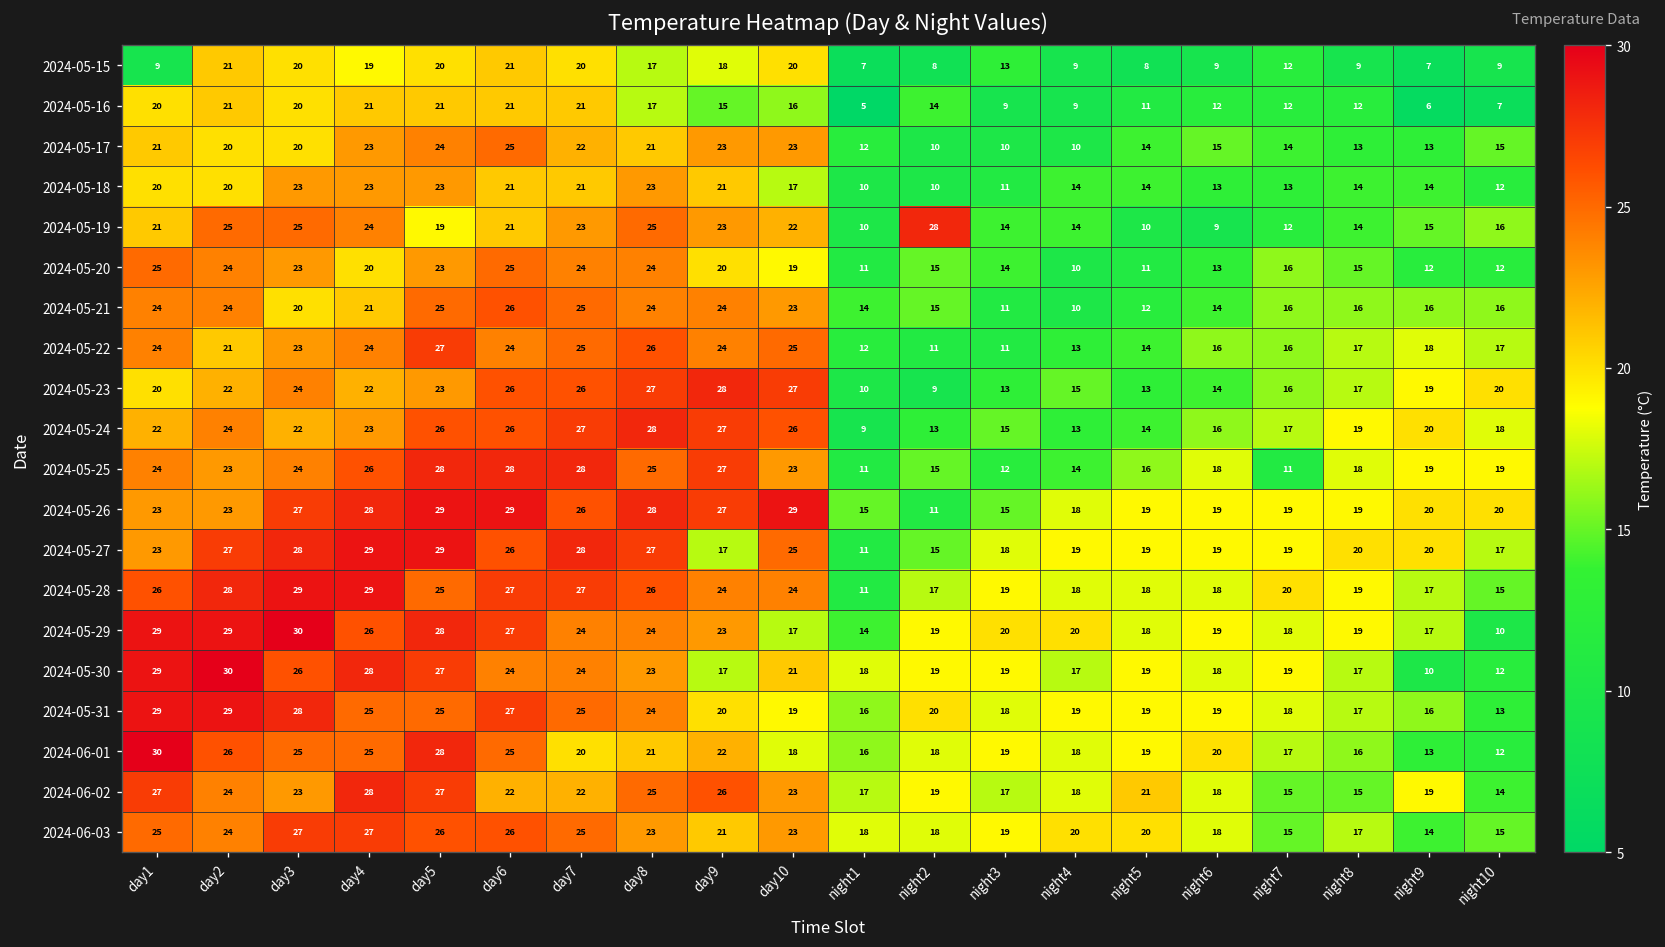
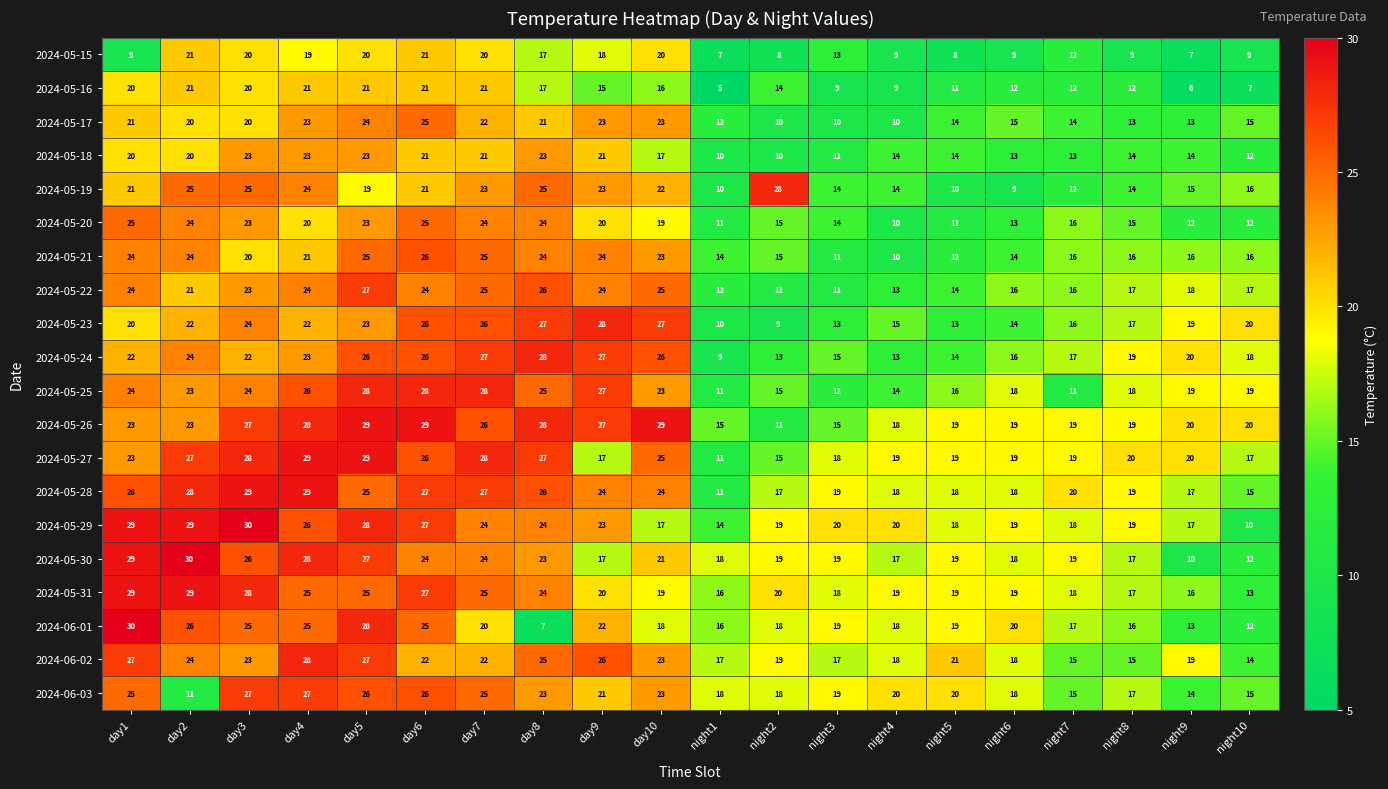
  {
    "2024-06-01": {
      "day1": 30,
      "day2": 26,
      "day3": 25,
      "day4": 25,
      "day5": 28,
      "day6": 25,
      "day7": 20,
-     "day8": 21,
+     "day8": 7,
      "day9": 22,
      "day10": 18,
      "night1": 16,
      "night2": 18,
      "night3": 19,
      "night4": 18,
      "night5": 19,
      "night6": 20,
      "night7": 17,
      "night8": 16,
      "night9": 13,
      "night10": 12
    },
    "2024-06-03": {
      "day1": 25,
-     "day2": 24,
+     "day2": 11,
      "day3": 27,
      "day4": 27,
      "day5": 26,
      "day6": 26,
      "day7": 25,
      "day8": 23,
      "day9": 21,
      "day10": 23,
      "night1": 18,
      "night2": 18,
      "night3": 19,
      "night4": 20,
      "night5": 20,
      "night6": 18,
      "night7": 15,
      "night8": 17,
      "night9": 14,
      "night10": 15
    }
  }
